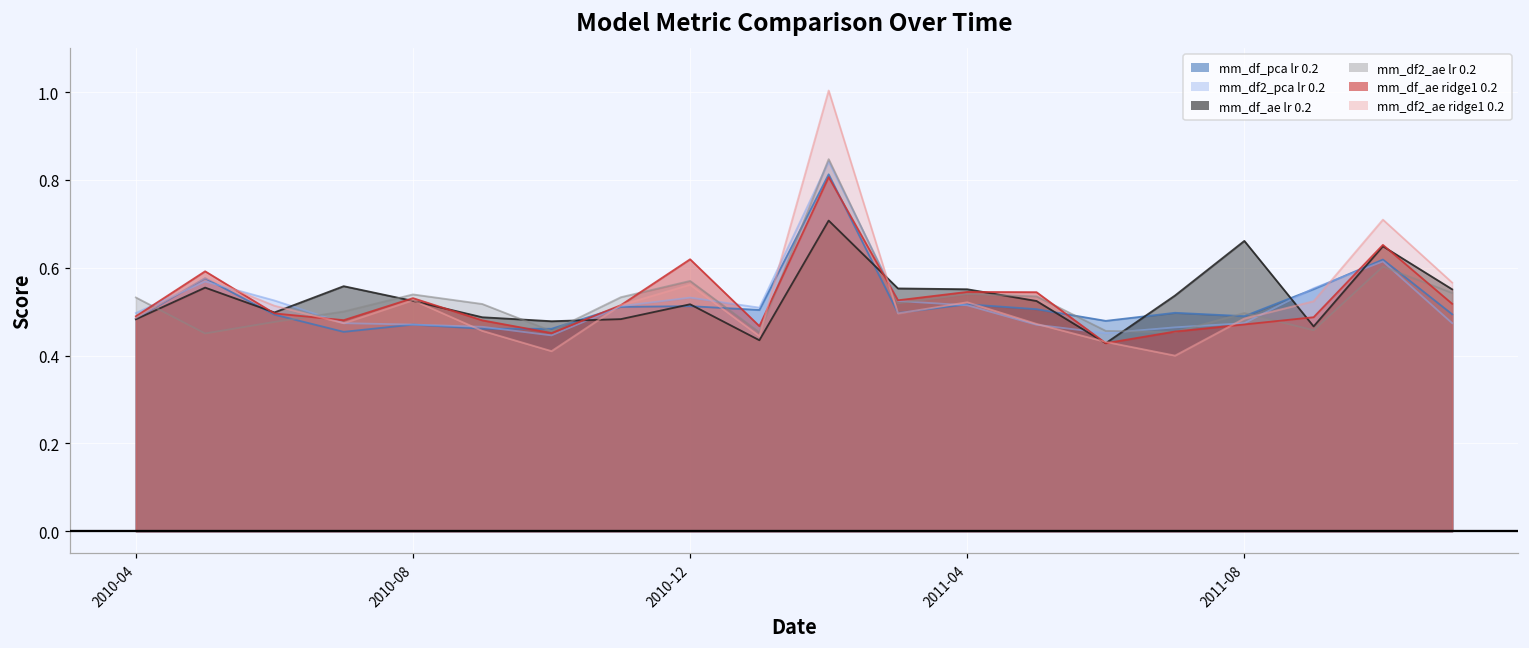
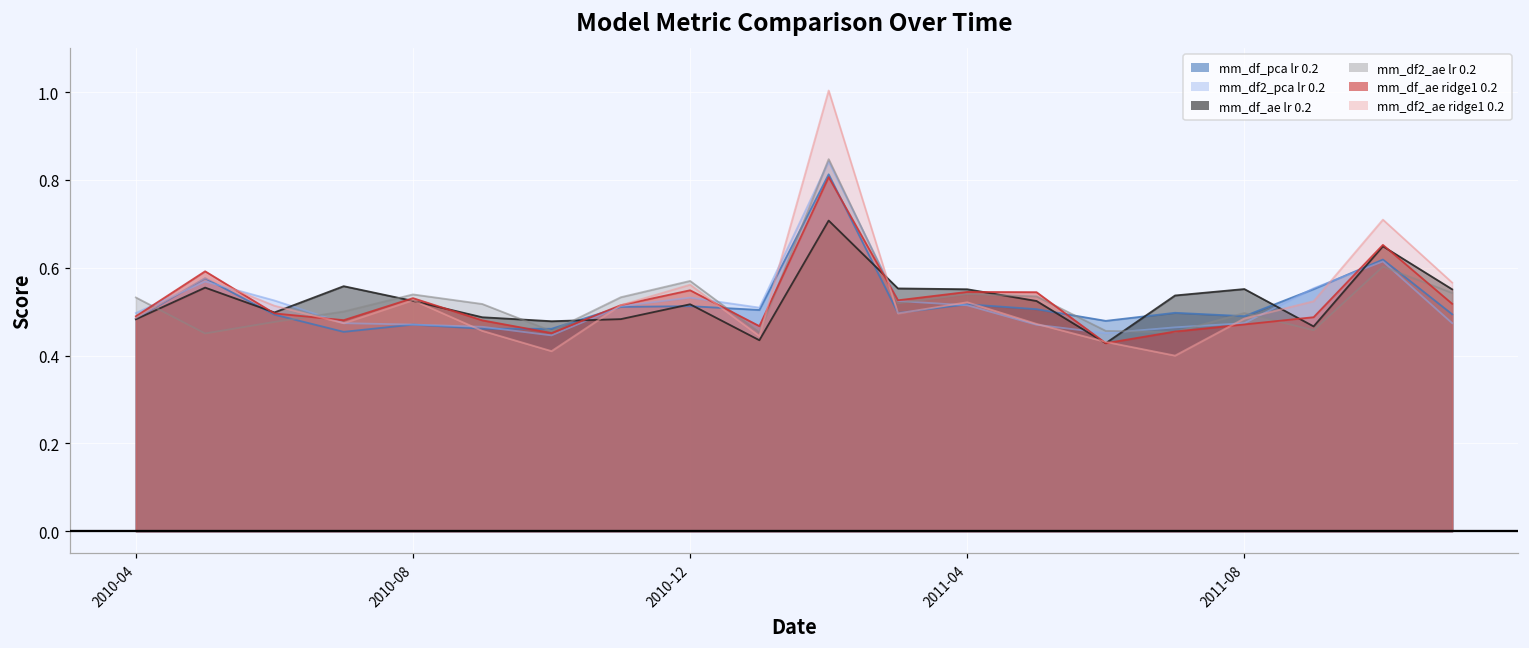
  {
    "mm_df_ae lr 0.2": {
-     "2011-08": 0.66
+     "2011-08": 0.55
    },
    "mm_df_ae ridge1 0.2": {
-     "2010-12": 0.62
+     "2010-12": 0.55
    }
  }
